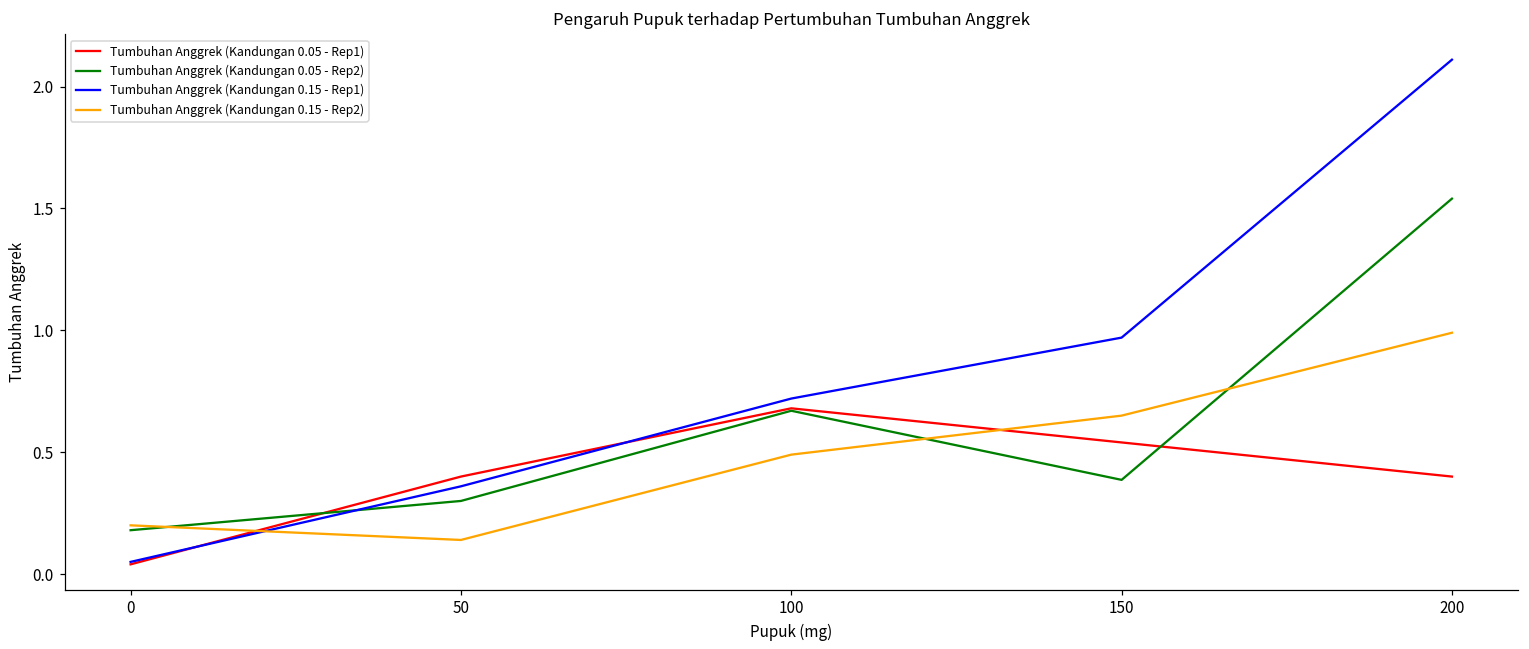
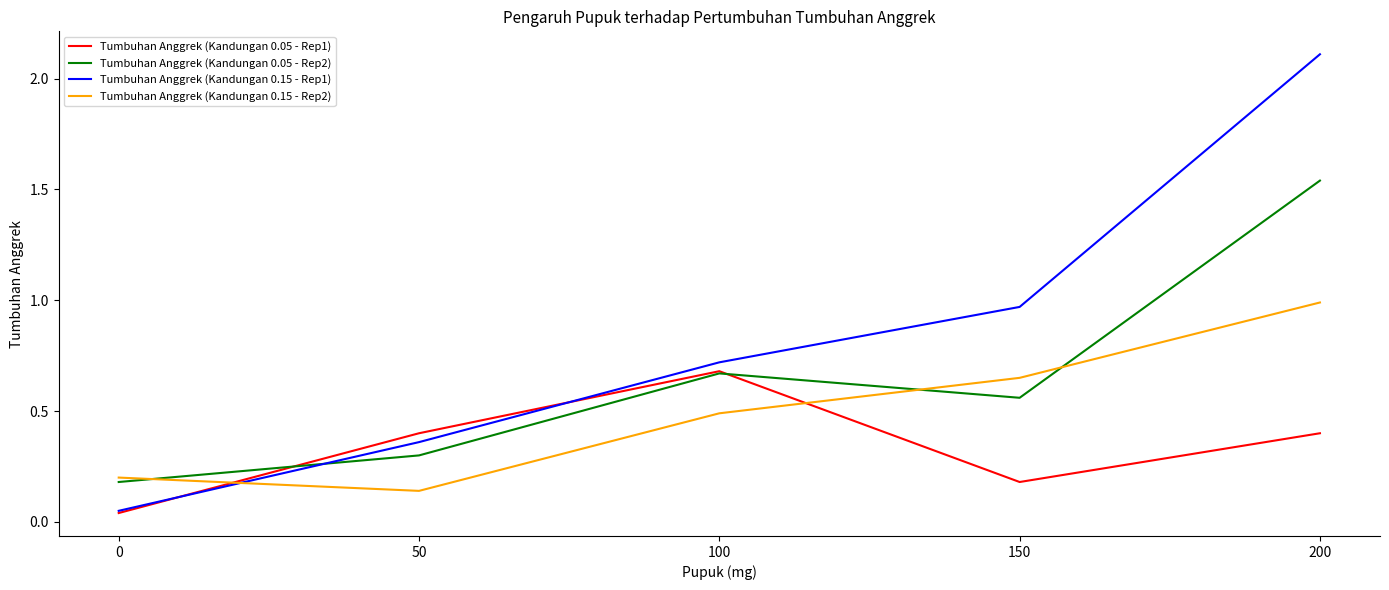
  {
    "Tumbuhan Anggrek (Kandungan 0.05 - Rep1)": {
      "50": 0.40,
-     "150": 0.54,
+     "150": 0.18,
      "200": 0.40
    },
    "Tumbuhan Anggrek (Kandungan 0.05 - Rep2)": {
      "0": 0.18,
      "50": 0.30,
-     "150": 0.39,
+     "150": 0.56,
      "200": 1.54
    },
    "Tumbuhan Anggrek (Kandungan 0.15 - Rep1)": {
      "50": 0.36,
      "100": 0.72,
      "150": 0.97,
      "200": 2.11
    },
    "Tumbuhan Anggrek (Kandungan 0.15 - Rep2)": {
      "0": 0.20,
      "50": 0.14,
      "100": 0.49,
      "150": 0.65,
      "200": 0.99
    }
  }
